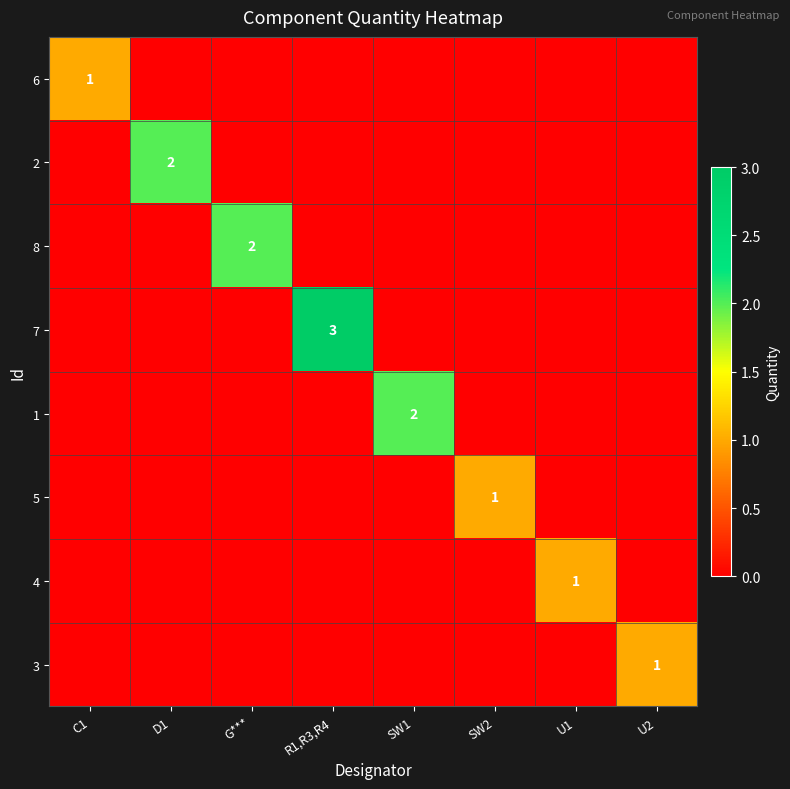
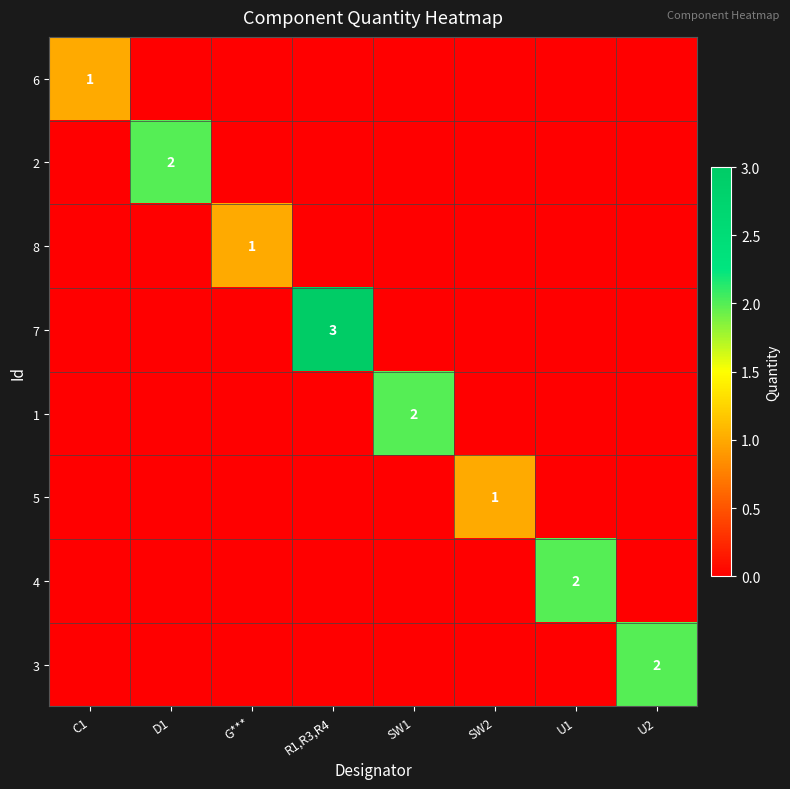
  {
    "6": {
      "C1": 1
    },
    "2": {
      "D1": 2
    },
    "8": {
-     "G***": 2
+     "G***": 1
    },
    "7": {
      "R1,R3,R4": 3
    },
    "1": {
      "SW1": 2
    },
    "5": {
      "SW2": 1
    },
    "4": {
-     "U1": 1
+     "U1": 2
    },
    "3": {
-     "U2": 1
+     "U2": 2
    }
  }
